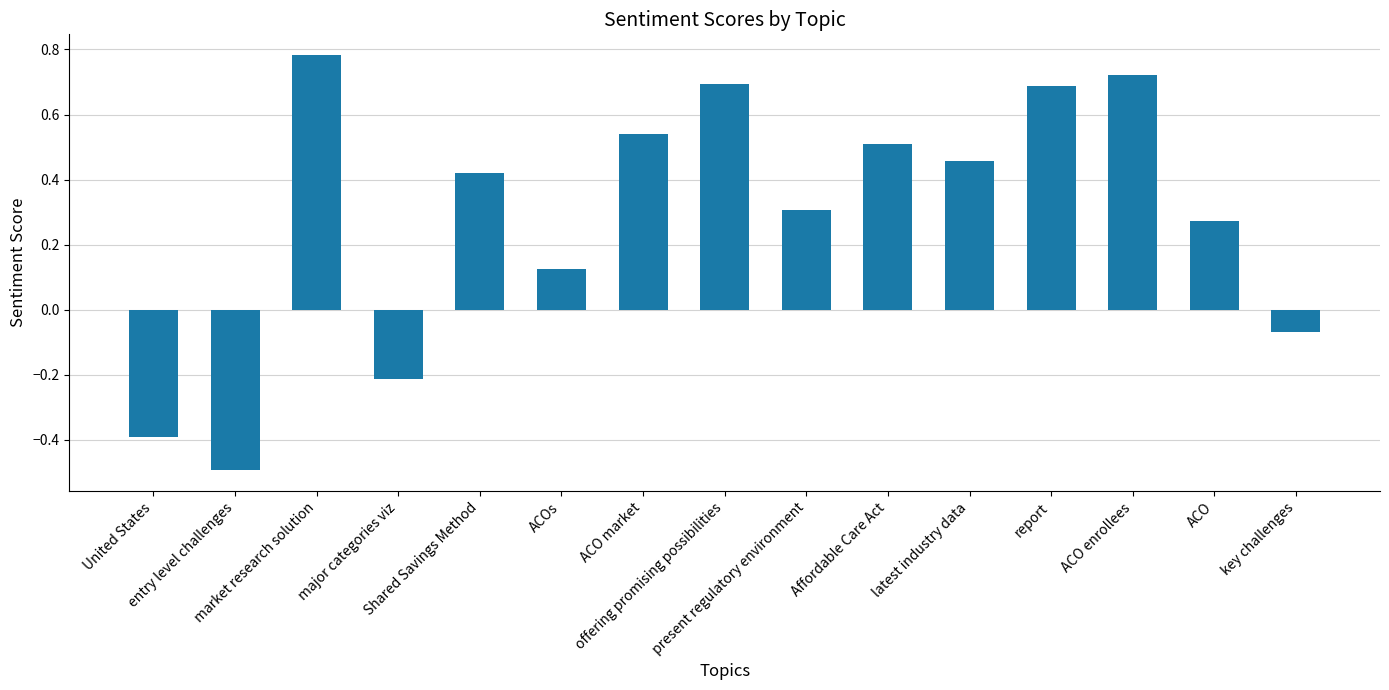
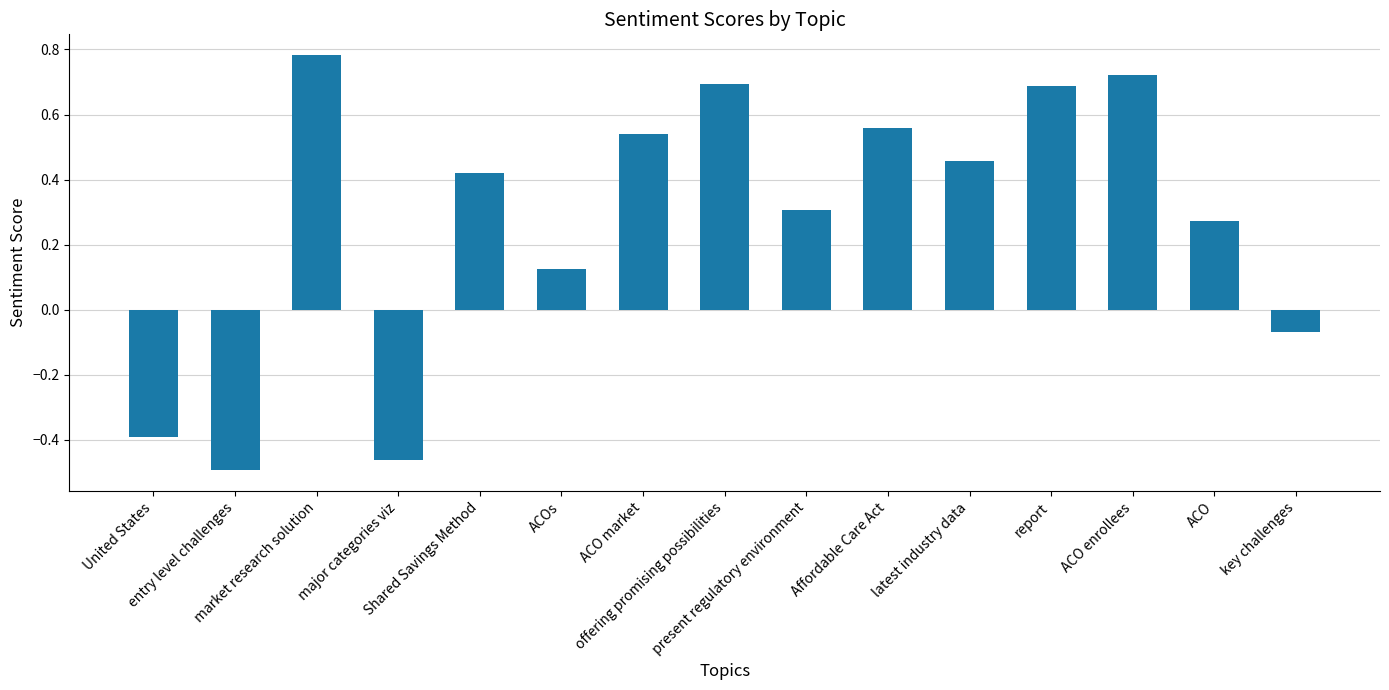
  {
    "United States": -0.39,
    "entry level challenges": -0.49,
    "market research solution": 0.78,
-   "major categories viz": -0.21,
+   "major categories viz": -0.46,
    "Shared Savings Method": 0.42,
    "ACOs": 0.13,
    "ACO market": 0.54,
    "offering promising possibilities": 0.69,
    "present regulatory environment": 0.31,
-   "Affordable Care Act": 0.51,
+   "Affordable Care Act": 0.56,
    "latest industry data": 0.46,
    "report": 0.69,
    "ACO enrollees": 0.72,
    "ACO": 0.27,
    "key challenges": -0.07
  }
